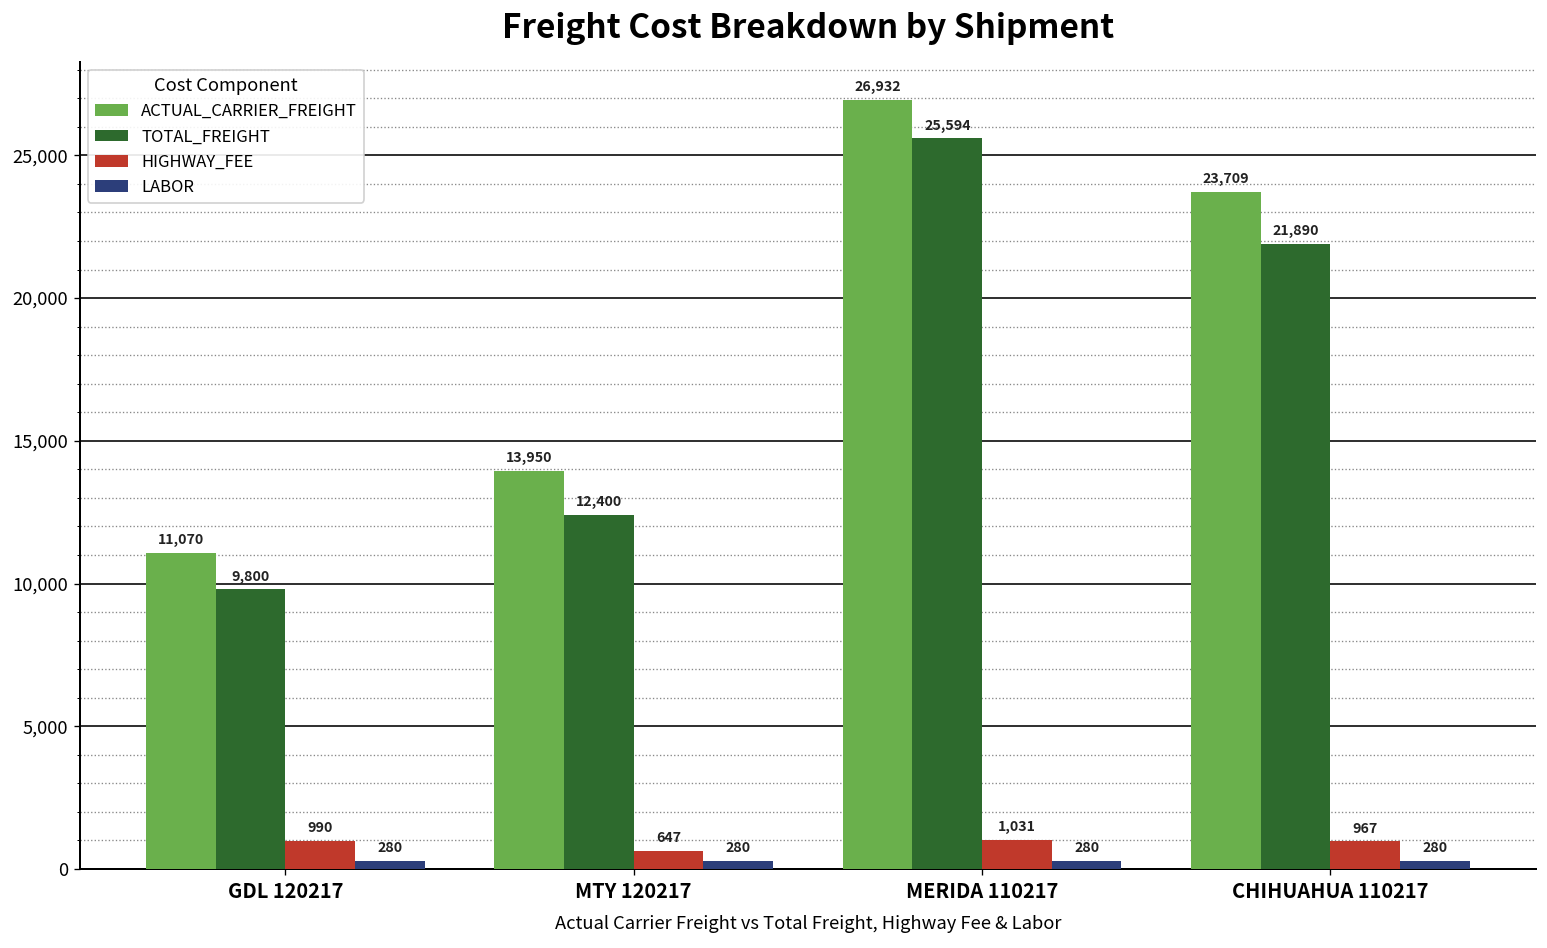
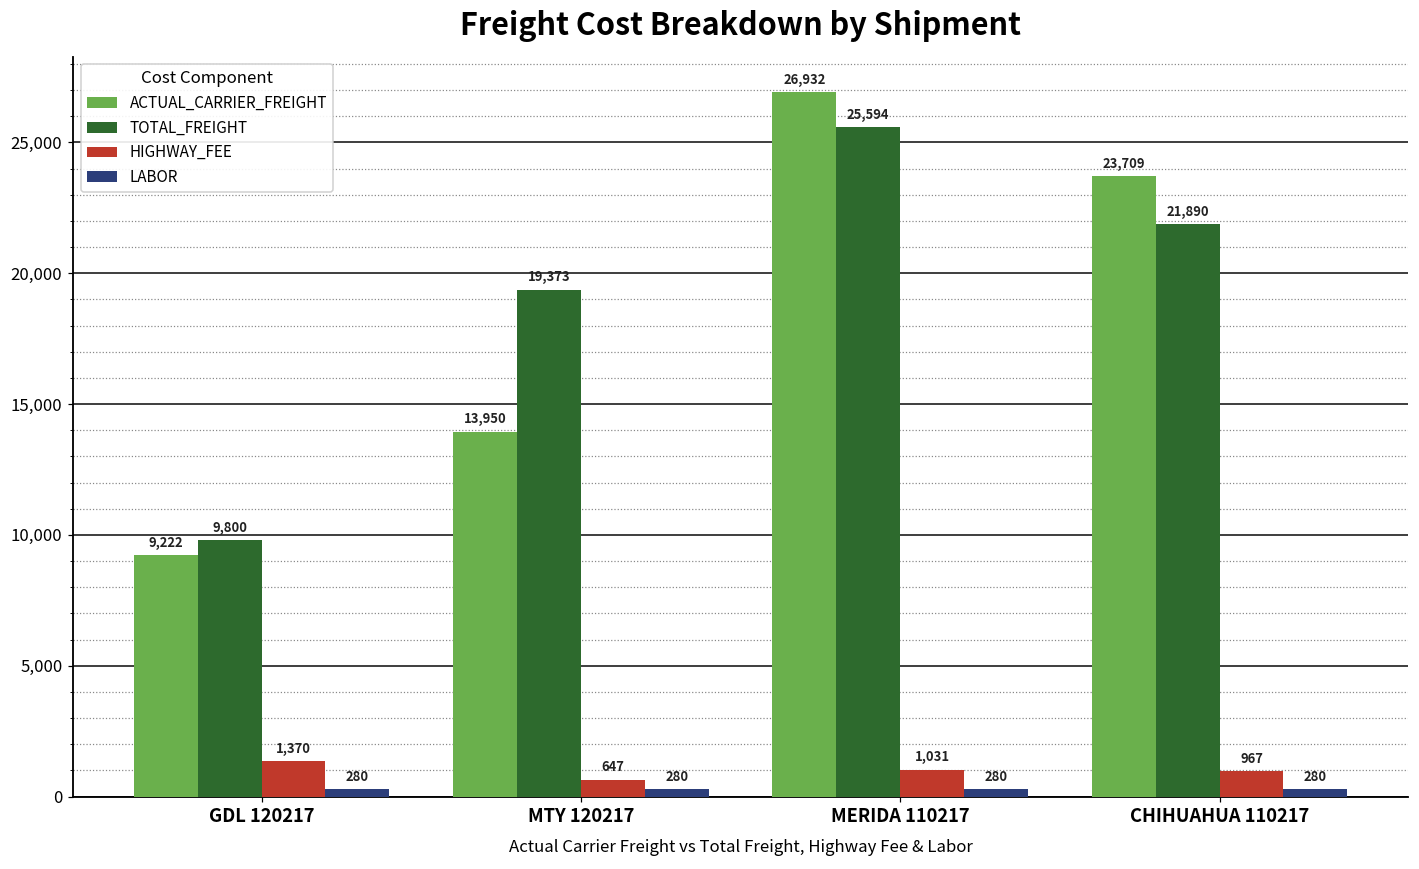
  {
    "ACTUAL_CARRIER_FREIGHT": {
-     "GDL 120217": "11,070",
+     "GDL 120217": "9,222",
      "MTY 120217": "13,950",
      "MERIDA 110217": "26,932",
      "CHIHUAHUA 110217": "23,709"
    },
    "TOTAL_FREIGHT": {
      "GDL 120217": "9,800",
-     "MTY 120217": "12,400",
+     "MTY 120217": "19,373",
      "MERIDA 110217": "25,594",
      "CHIHUAHUA 110217": "21,890"
    },
    "HIGHWAY_FEE": {
-     "GDL 120217": "990",
+     "GDL 120217": "1,370",
      "MTY 120217": "647",
      "MERIDA 110217": "1,031",
      "CHIHUAHUA 110217": "967"
    },
    "LABOR": {
      "GDL 120217": "280",
      "MTY 120217": "280",
      "MERIDA 110217": "280",
      "CHIHUAHUA 110217": "280"
    }
  }
